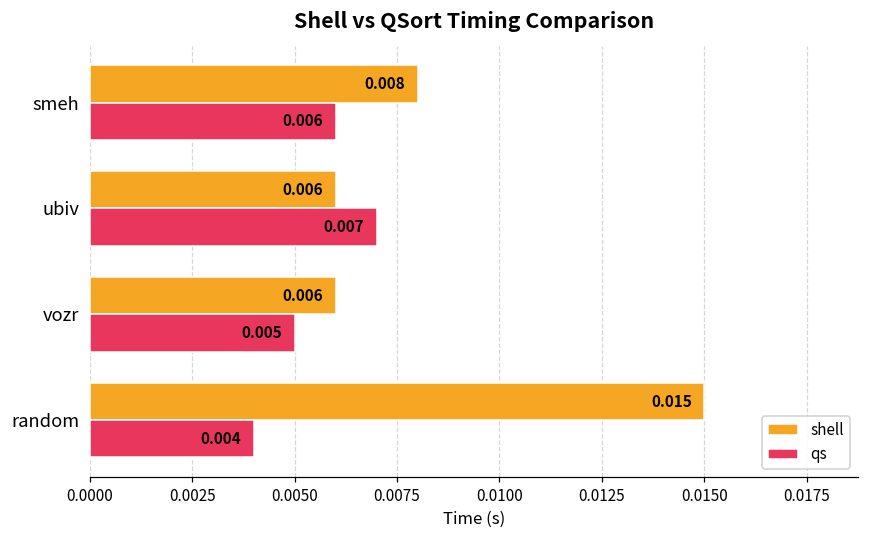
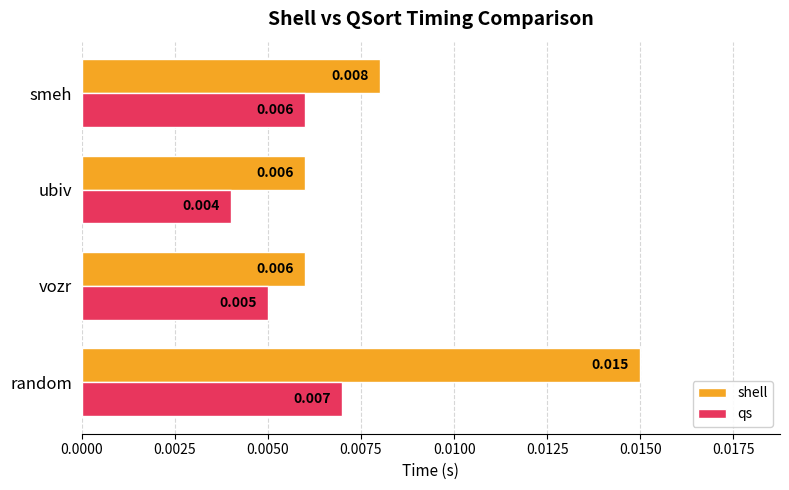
  {
    "shell": {
      "smeh": 0.008,
      "ubiv": 0.006,
      "vozr": 0.006,
      "random": 0.015
    },
    "qs": {
      "smeh": 0.006,
-     "ubiv": 0.007,
+     "ubiv": 0.004,
      "vozr": 0.005,
-     "random": 0.004
+     "random": 0.007
    }
  }
